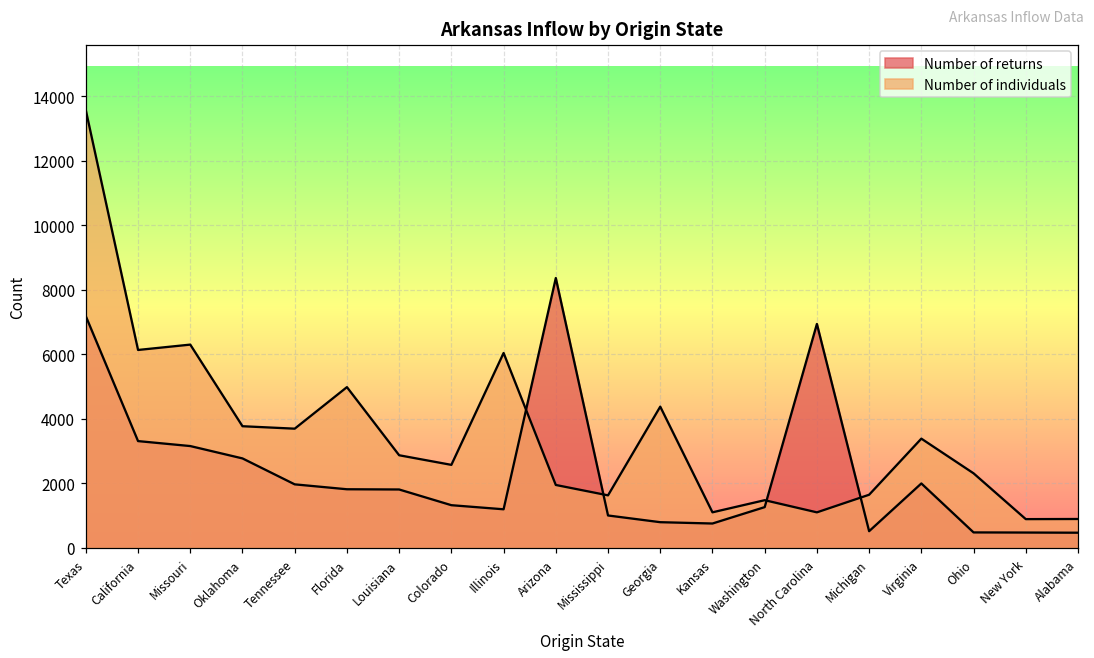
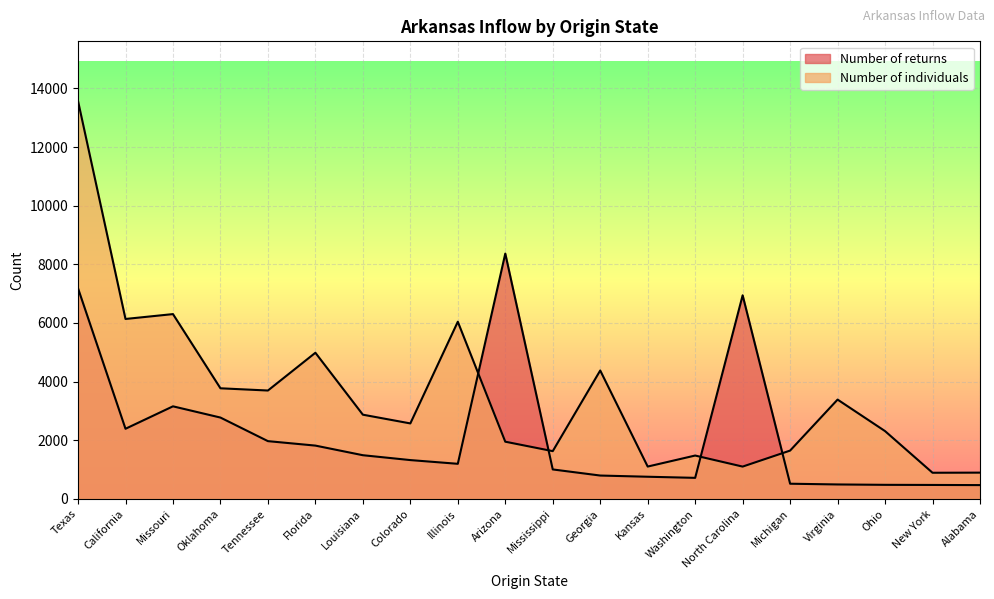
  {
    "Number of returns": {
      "Texas": 7200,
-     "California": 3300,
+     "California": 2400,
      "Missouri": 3200,
      "Oklahoma": 2800,
      "Tennessee": 2000,
      "Florida": 1800,
-     "Louisiana": 1800,
+     "Louisiana": 1500,
      "Colorado": 1300,
      "Illinois": 1200,
      "Arizona": 8400,
      "Mississippi": 1000,
      "Georgia": 800,
      "Kansas": 800,
-     "Washington": 1300,
+     "Washington": 700,
      "North Carolina": 6900,
      "Michigan": 500,
-     "Virginia": 2000,
+     "Virginia": 500,
      "Ohio": 500,
      "New York": 500,
      "Alabama": 500
    },
    "Number of individuals": {
      "Texas": 13600,
      "California": 6100,
      "Missouri": 6300,
      "Oklahoma": 3800,
      "Tennessee": 3700,
      "Florida": 5000,
      "Louisiana": 2900,
      "Colorado": 2600,
      "Illinois": 6000,
      "Arizona": 2000,
      "Mississippi": 1600,
      "Georgia": 4400,
      "Kansas": 1100,
      "Washington": 1500,
      "North Carolina": 1100,
      "Michigan": 1600,
      "Virginia": 3400,
      "Ohio": 2300,
      "New York": 900,
      "Alabama": 900
    }
  }
